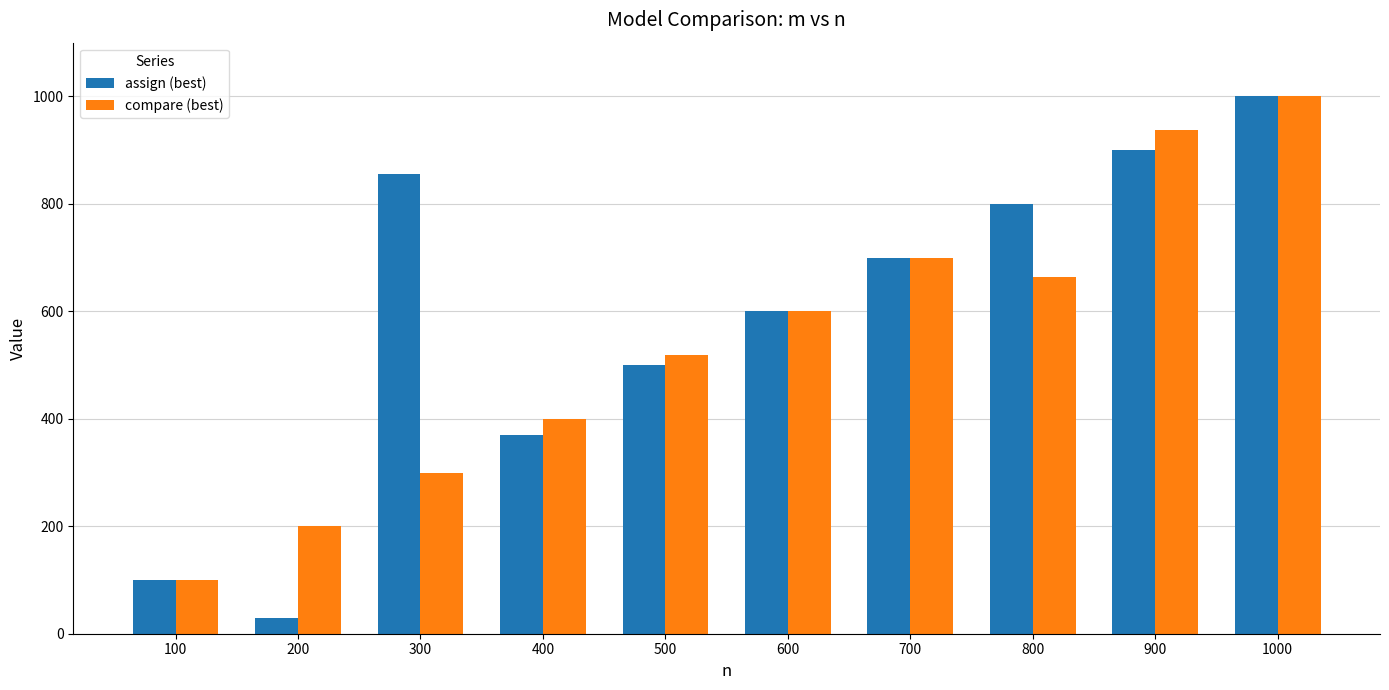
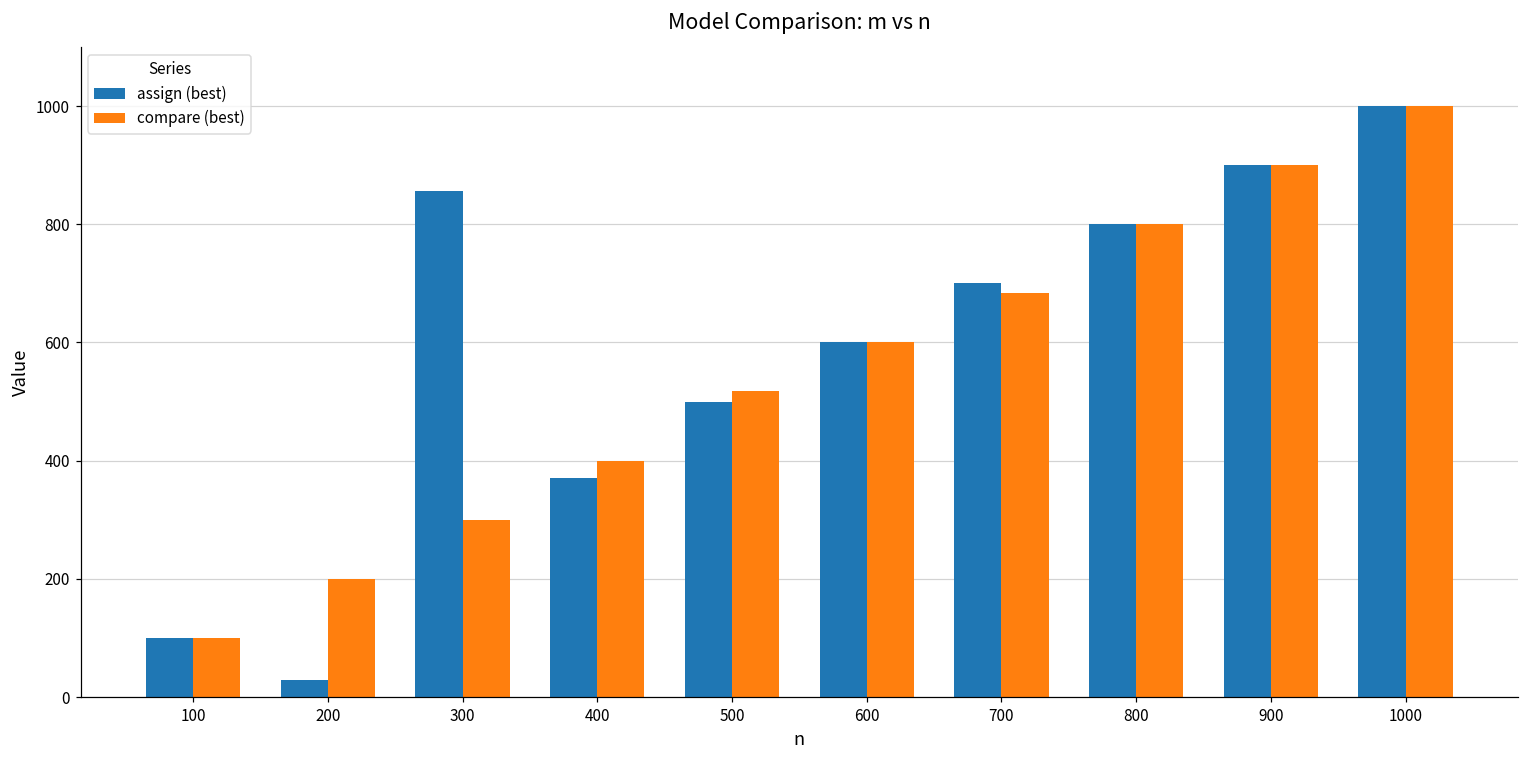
  {
    "assign (best)": {
      "100": 100,
      "200": 30,
      "300": 860,
      "400": 370,
      "500": 500,
      "600": 600,
      "700": 700,
      "800": 800,
      "900": 900,
      "1000": 1000
    },
    "compare (best)": {
      "100": 100,
      "200": 200,
      "300": 300,
      "400": 400,
      "500": 520,
      "600": 600,
-     "700": 700,
-     "800": 660,
-     "900": 940,
+     "700": 680,
+     "800": 800,
+     "900": 900,
      "1000": 1000
    }
  }
